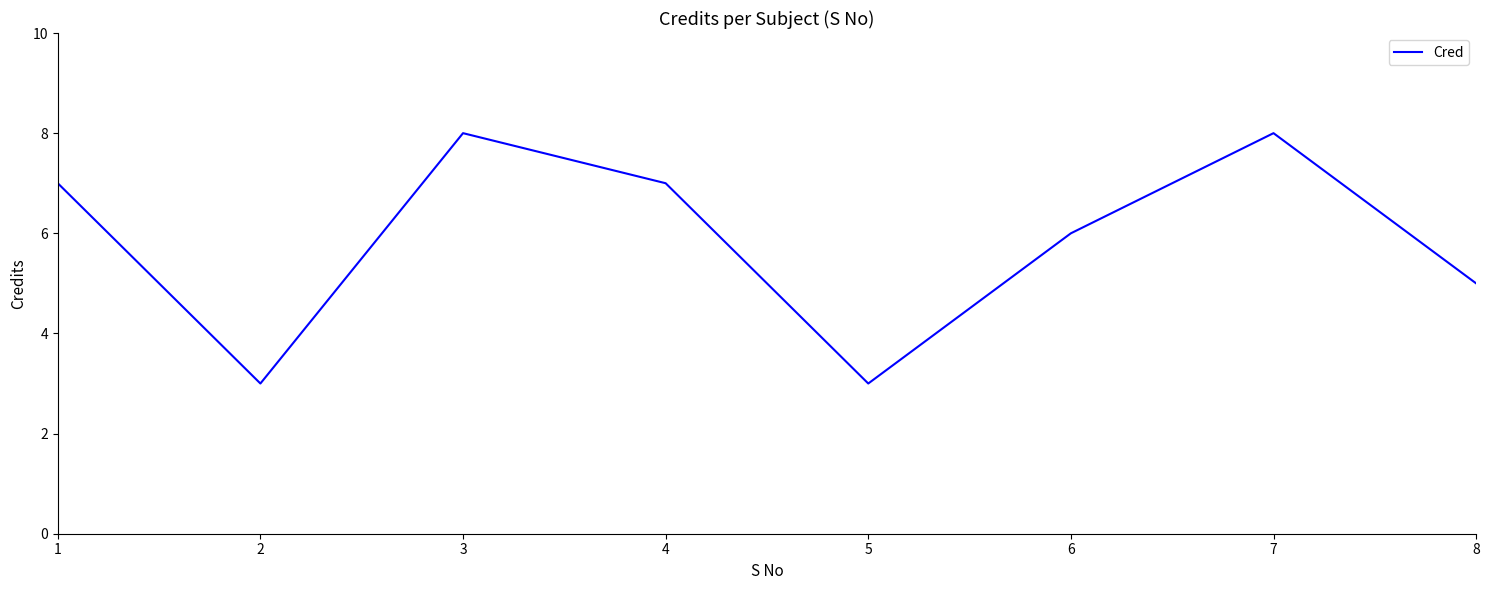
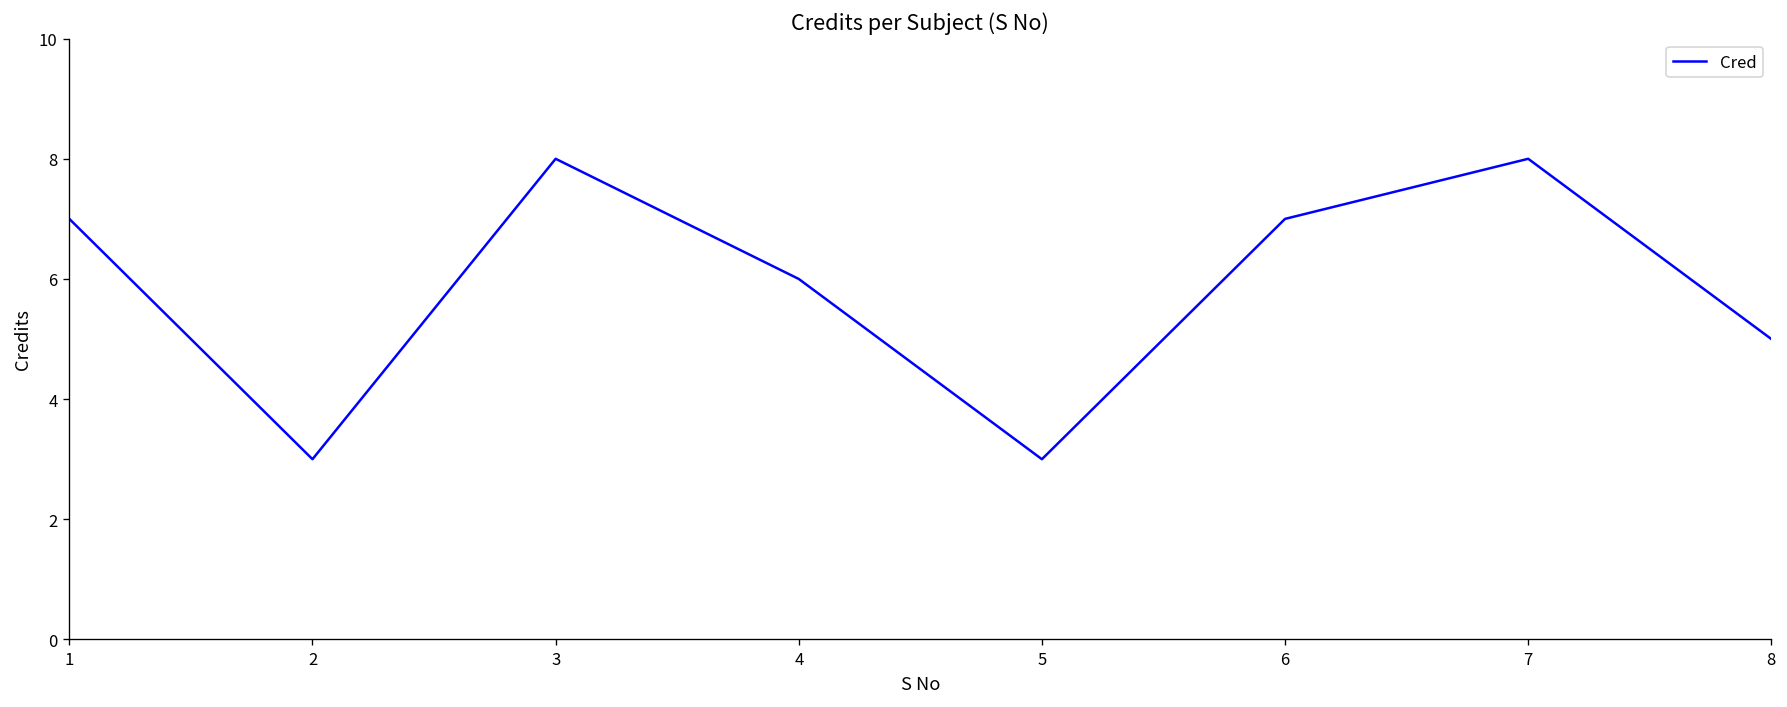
  {
    "1": 7,
    "2": 3,
    "3": 8,
-   "4": 7,
+   "4": 6,
    "5": 3,
-   "6": 6,
+   "6": 7,
    "7": 8,
    "8": 5
  }
